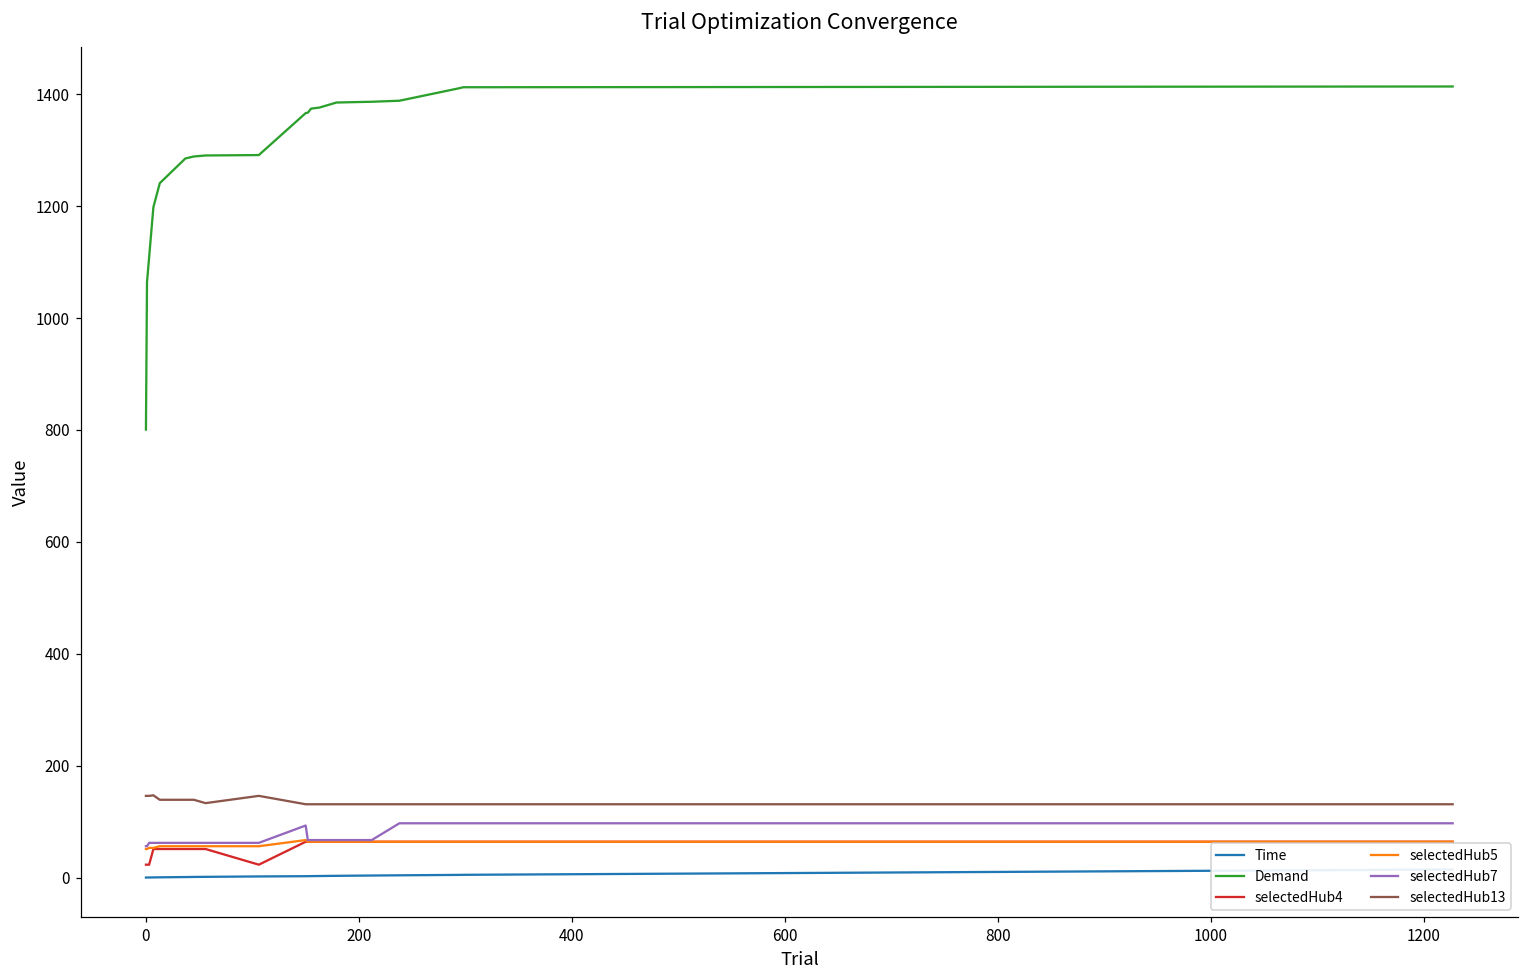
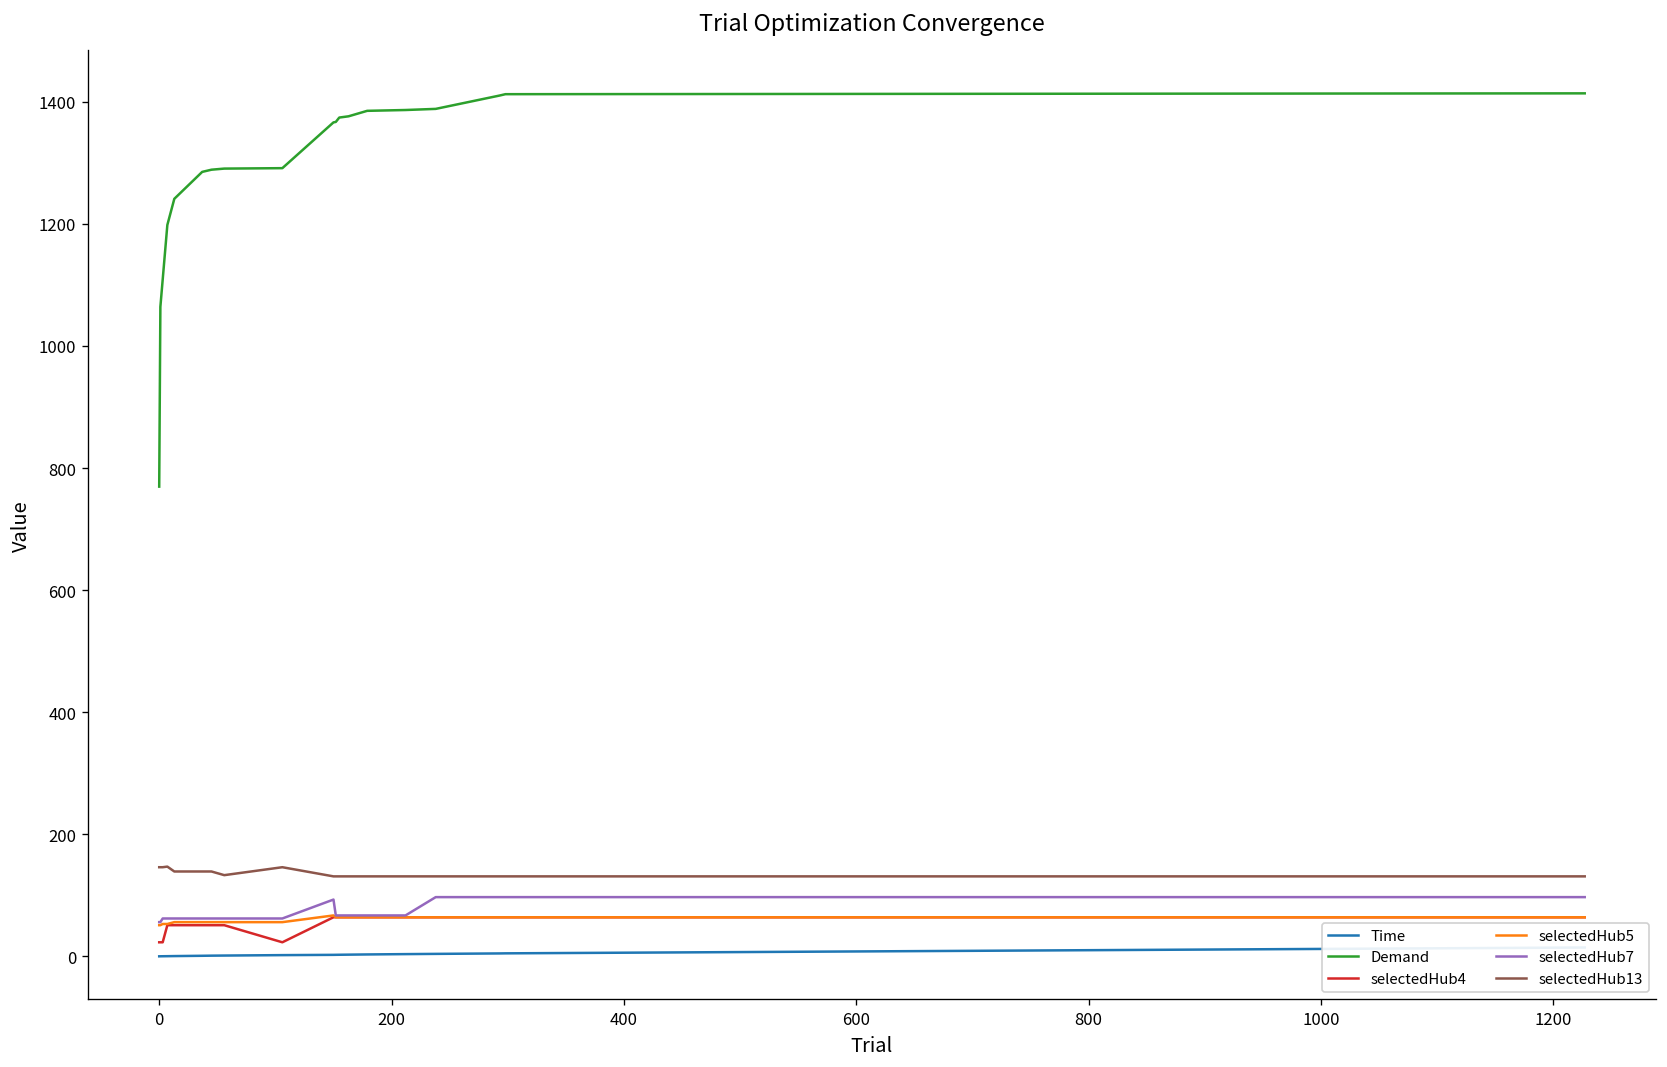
  {
    "Time": {
      "0": 0
    },
    "Demand": {
-     "0": 800
+     "0": 770
    },
    "selectedHub4": {
      "0": 20
    },
    "selectedHub13": {
      "0": 150
    }
  }
